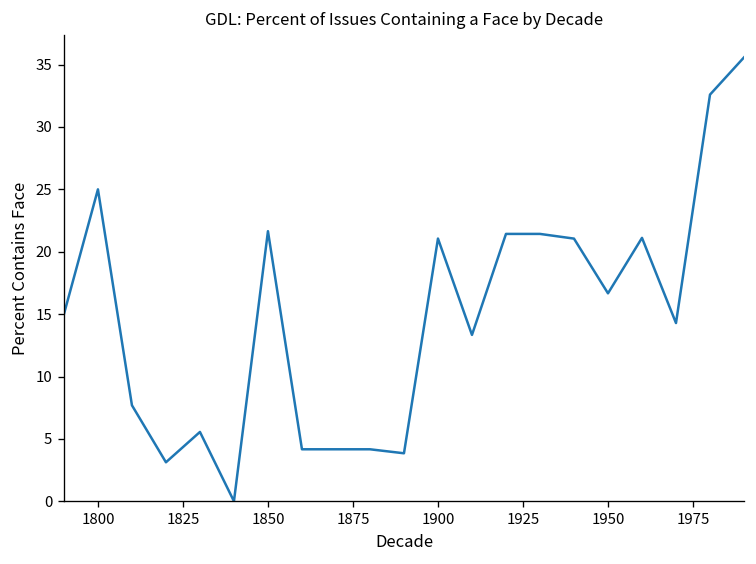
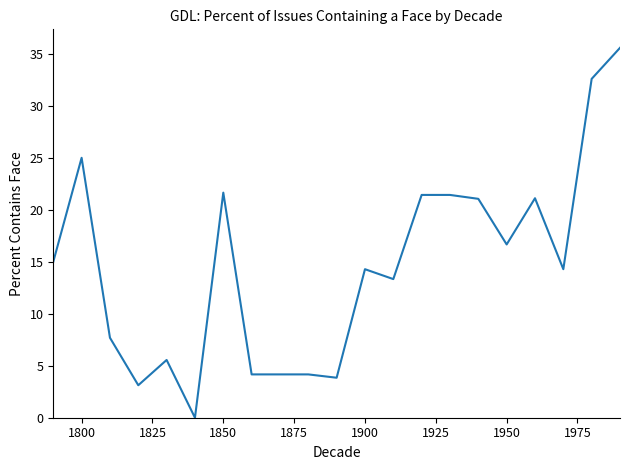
  {
    "1800": 25.0,
    "1850": 21.6,
-   "1900": 21.1,
+   "1900": 14.3,
    "1950": 16.7
  }
